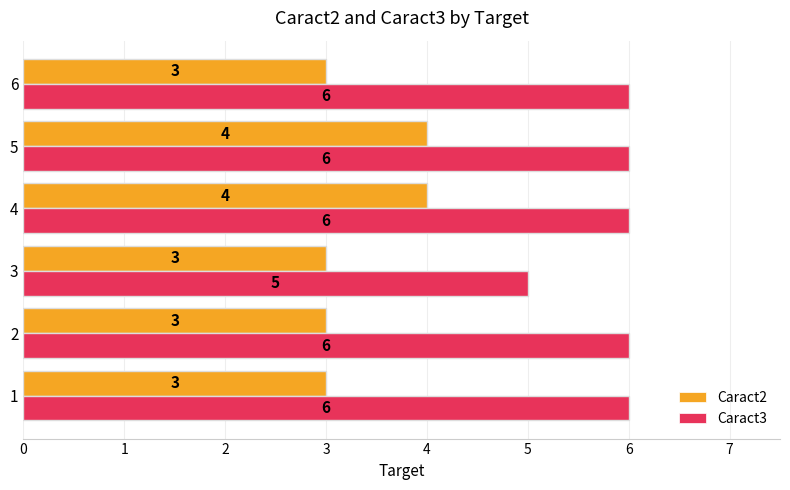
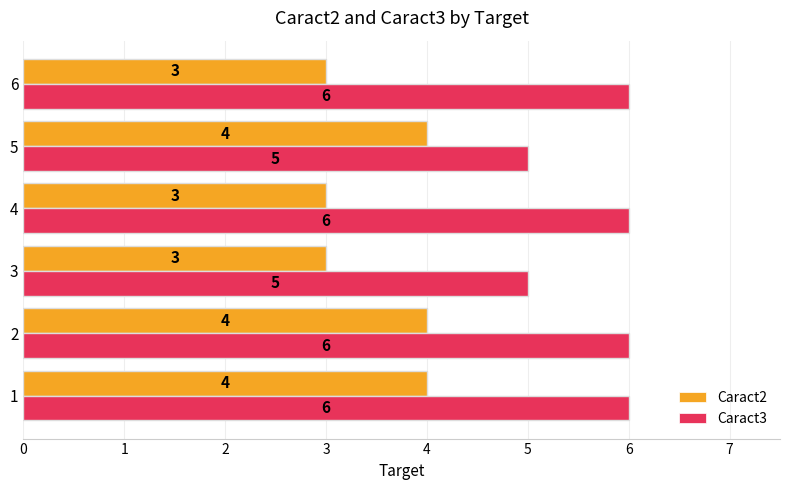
  {
    "Caract2": {
      "6": 3,
      "5": 4,
-     "4": 4,
+     "4": 3,
      "3": 3,
-     "2": 3,
-     "1": 3
+     "2": 4,
+     "1": 4
    },
    "Caract3": {
      "6": 6,
-     "5": 6,
+     "5": 5,
      "4": 6,
      "3": 5,
      "2": 6,
      "1": 6
    }
  }
